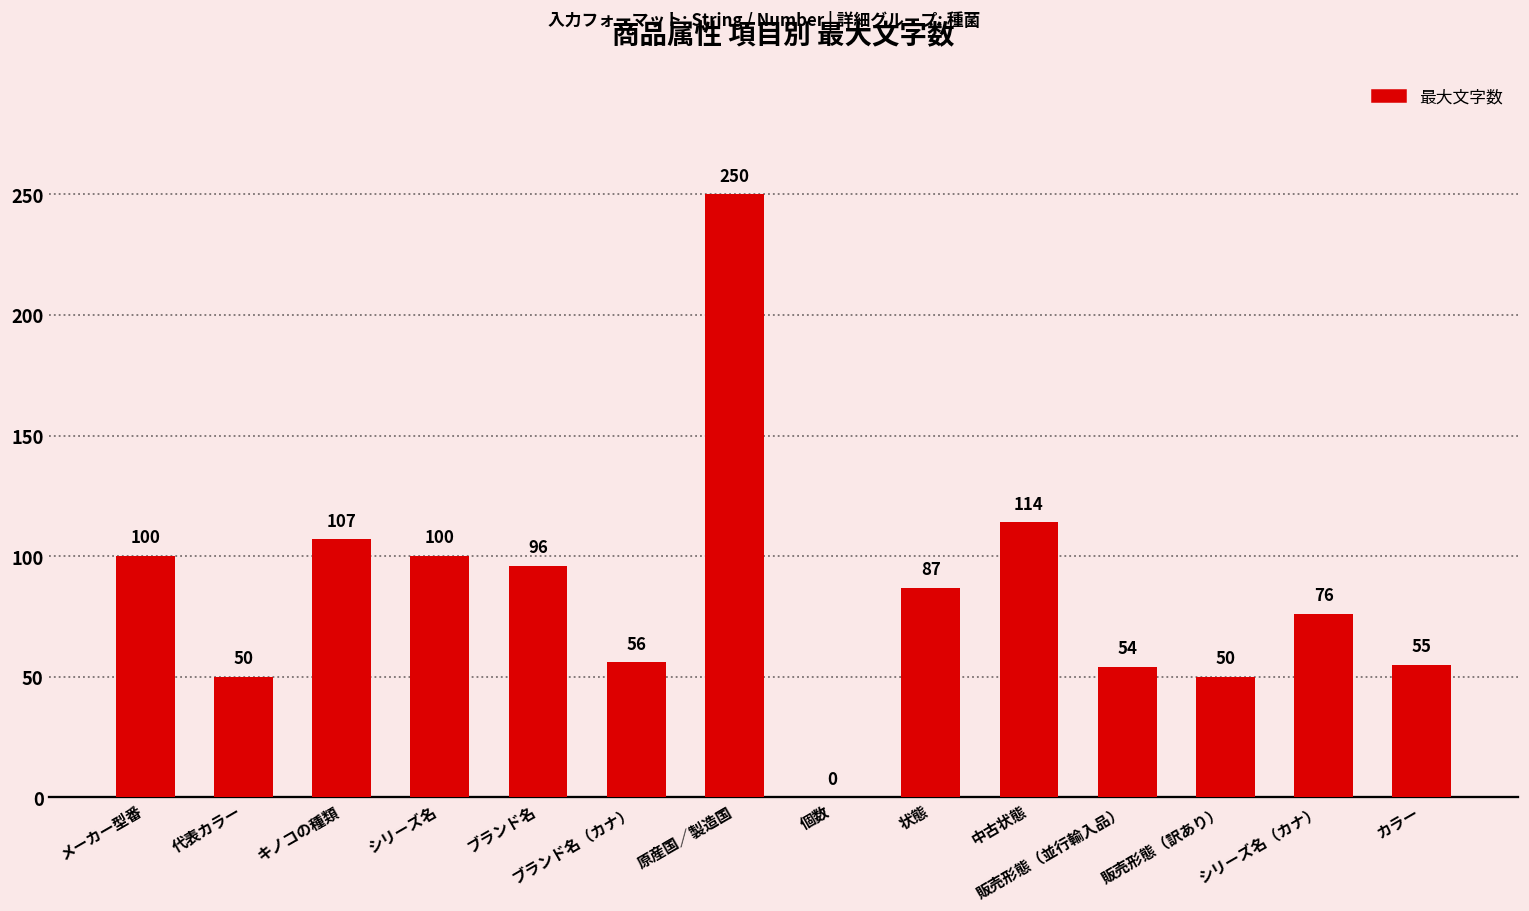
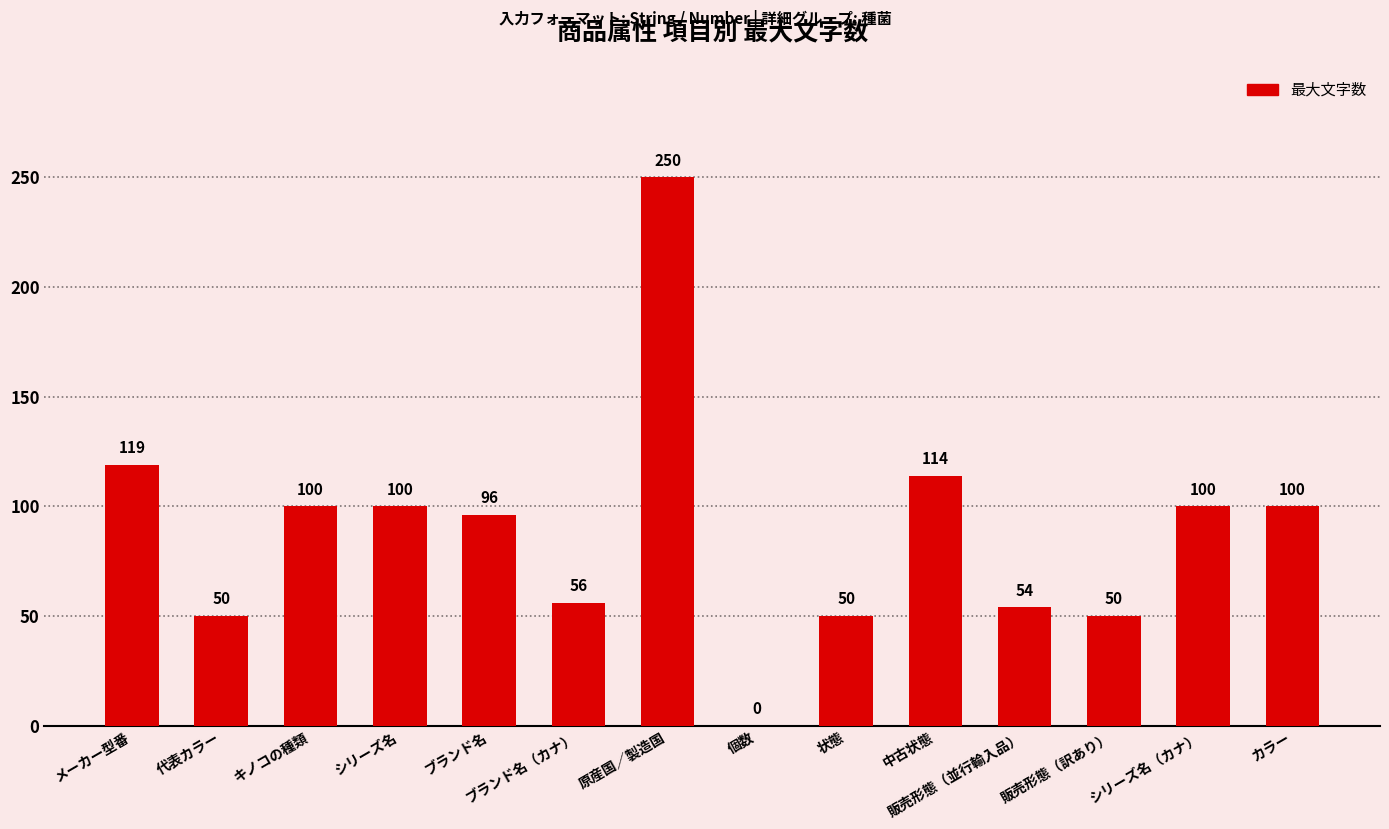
  {
-   "メーカー型番": 100,
+   "メーカー型番": 119,
    "代表カラー": 50,
-   "キノコの種類": 107,
+   "キノコの種類": 100,
    "シリーズ名": 100,
    "ブランド名": 96,
    "ブランド名（カナ）": 56,
    "原産国／製造国": 250,
    "個数": 0,
-   "状態": 87,
+   "状態": 50,
    "中古状態": 114,
    "販売形態（並行輸入品）": 54,
    "販売形態（訳あり）": 50,
-   "シリーズ名（カナ）": 76,
-   "カラー": 55
+   "シリーズ名（カナ）": 100,
+   "カラー": 100
  }
